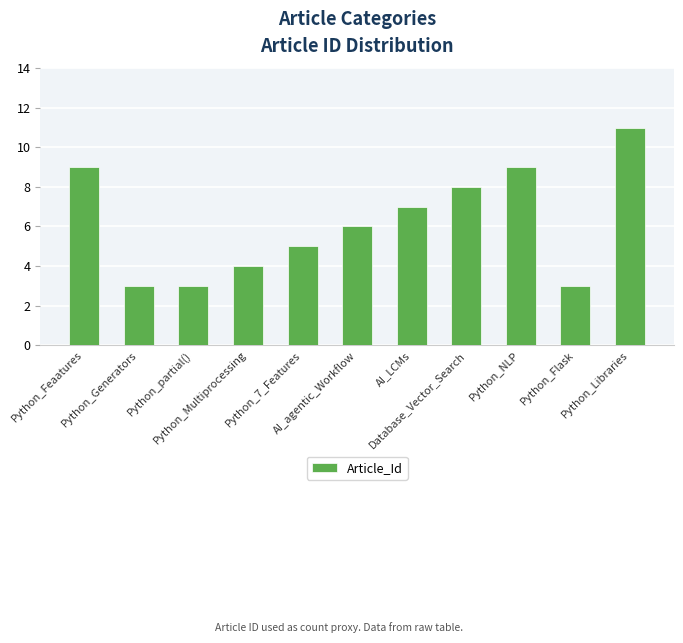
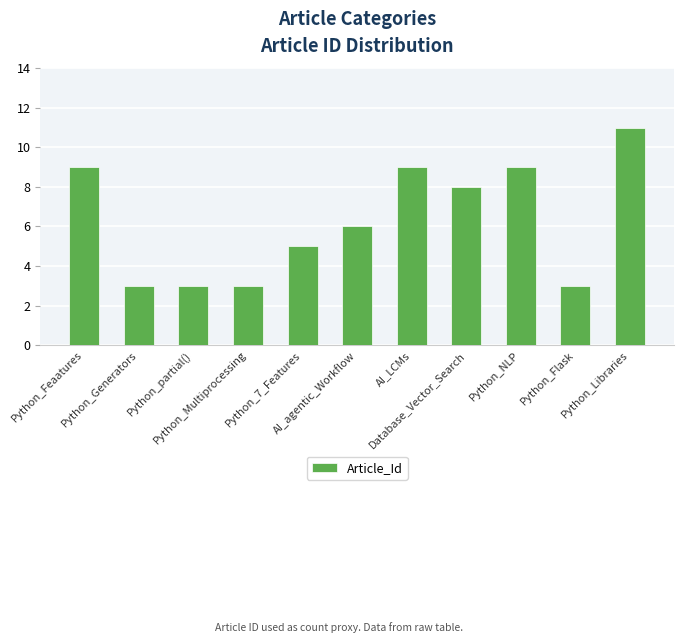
  {
    "Python_Feaatures": 9,
    "Python_Generators": 3,
    "Python_partial()": 3,
-   "Python_Multiprocessing": 4,
+   "Python_Multiprocessing": 3,
    "Python_7_Features": 5,
    "AI_agentic_Workflow": 6,
-   "AI_LCMs": 7,
+   "AI_LCMs": 9,
    "Database_Vector_Search": 8,
    "Python_NLP": 9,
    "Python_Flask": 3,
    "Python_Libraries": 11
  }
